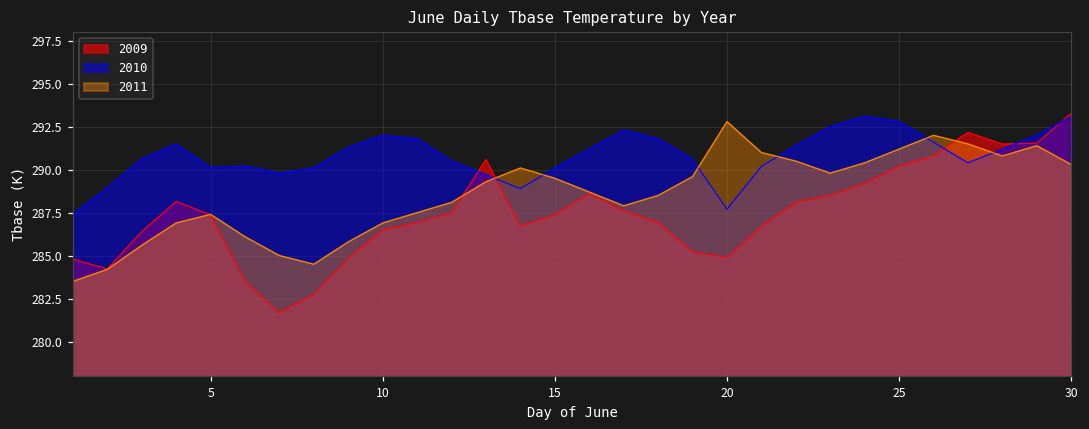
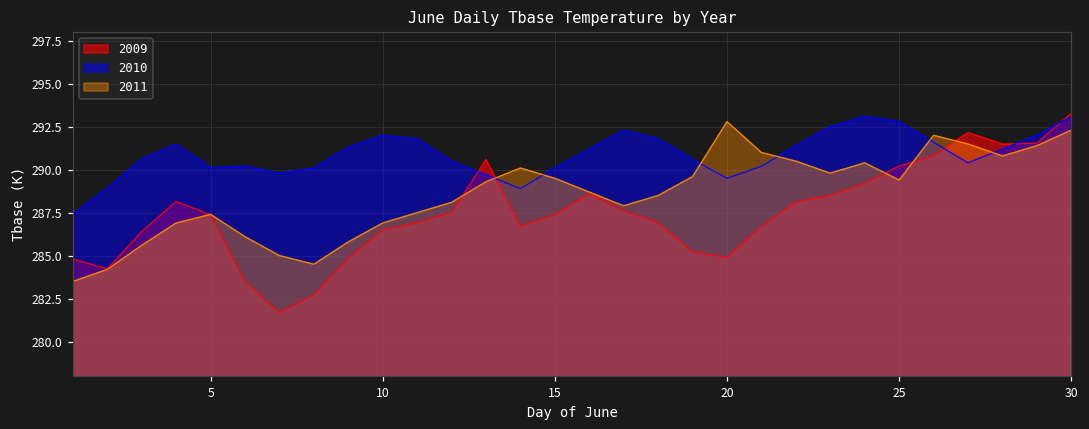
  {
    "2009": {
      "10": 286.5,
      "15": 287.4,
      "20": 284.9,
      "25": 290.2,
      "30": 293.3
    },
    "2010": {
      "5": 290.1,
      "10": 292.0,
      "15": 290.1,
-     "20": 287.7,
+     "20": 289.5,
      "25": 292.8,
      "30": 293.1
    },
    "2011": {
      "10": 286.9,
      "15": 289.5,
      "20": 292.8,
-     "25": 291.2,
-     "30": 290.3
+     "25": 289.4,
+     "30": 292.3
    }
  }
